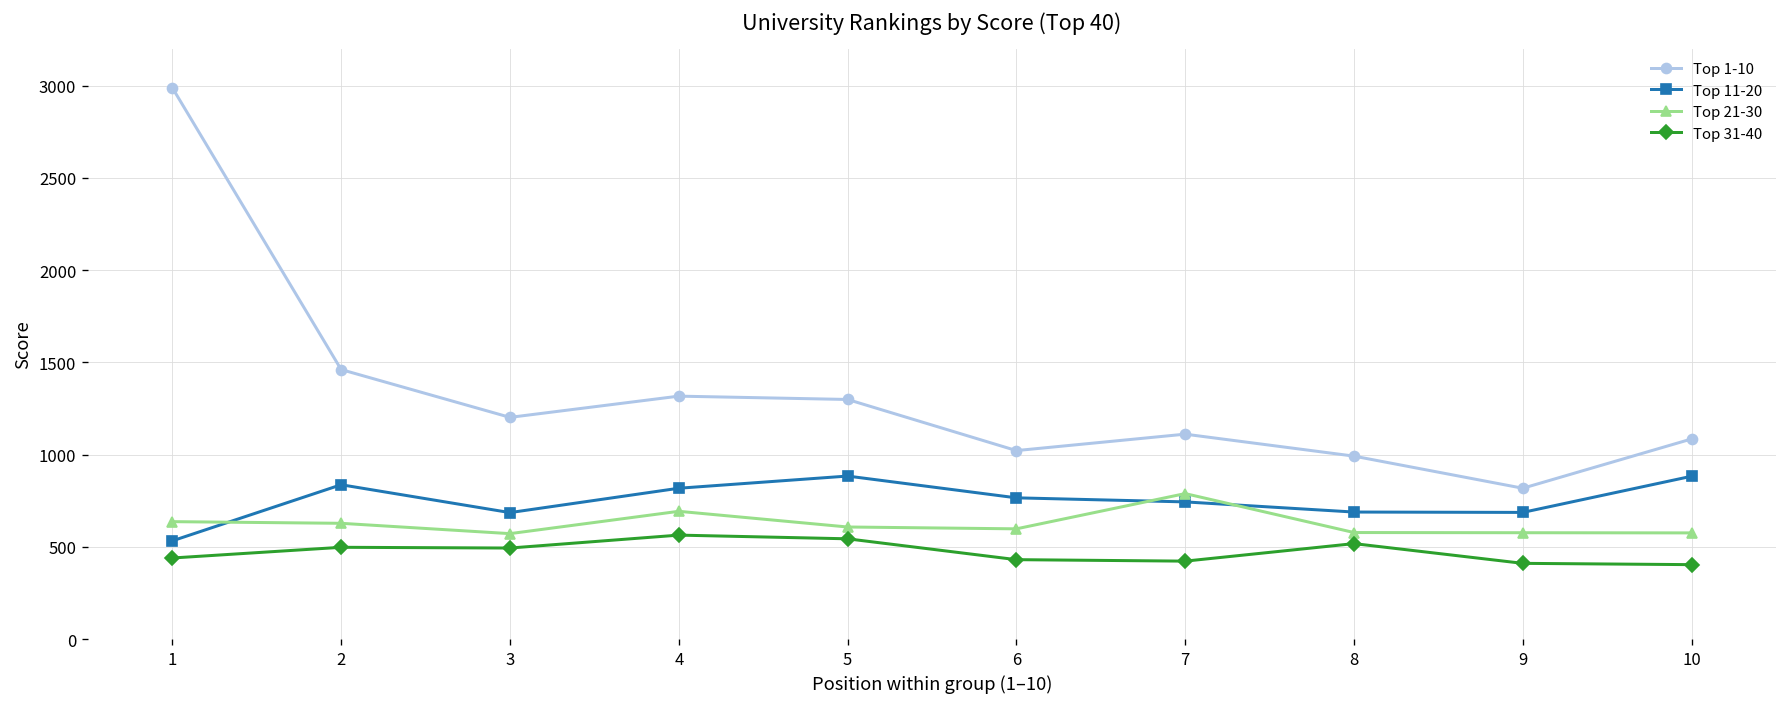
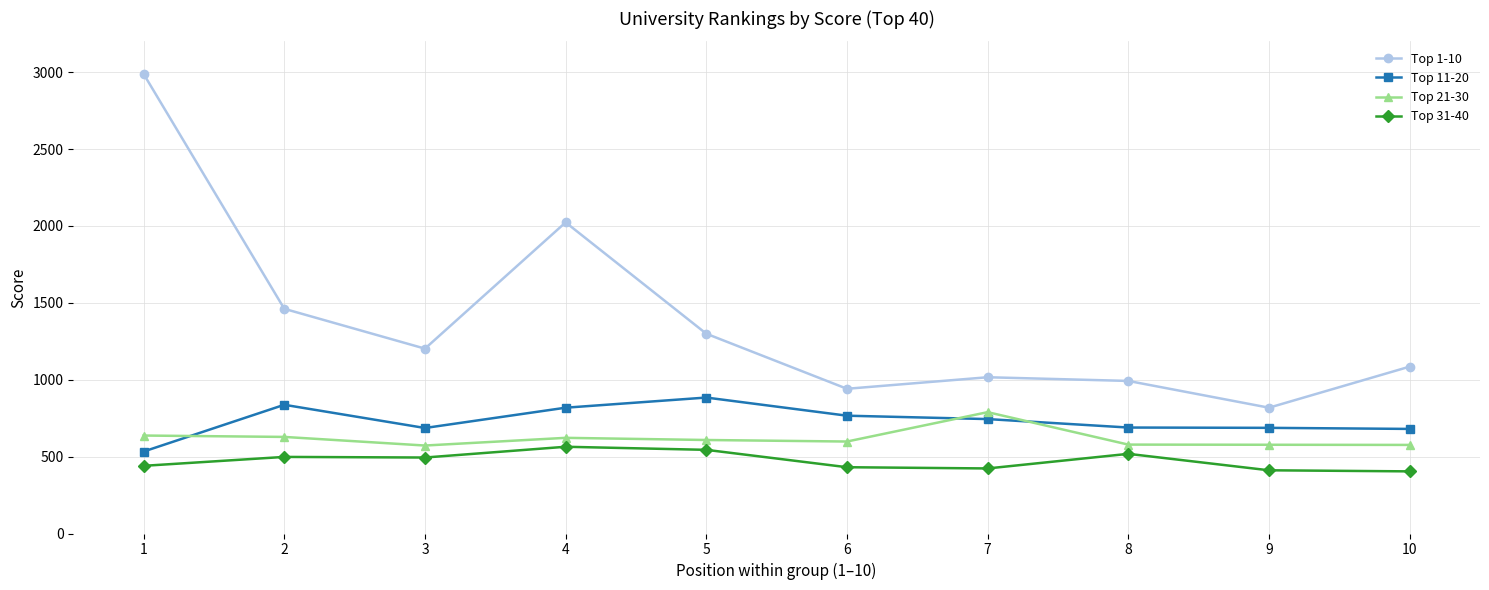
  {
    "Top 1-10": {
      "1": 2990,
      "2": 1460,
      "3": 1200,
-     "4": 1320,
+     "4": 2020,
      "5": 1300,
-     "6": 1020,
-     "7": 1110,
+     "6": 940,
+     "7": 1020,
      "8": 990,
      "9": 820,
      "10": 1090
    },
    "Top 11-20": {
      "1": 530,
      "2": 840,
      "3": 690,
      "4": 820,
      "5": 880,
      "6": 770,
      "7": 740,
      "8": 690,
      "9": 690,
-     "10": 880
+     "10": 680
    },
    "Top 21-30": {
      "1": 640,
      "2": 630,
      "3": 570,
-     "4": 690,
+     "4": 620,
      "5": 610,
      "6": 600,
      "7": 790,
      "8": 580,
      "9": 580,
      "10": 580
    },
    "Top 31-40": {
      "1": 440,
      "2": 500,
      "3": 490,
      "4": 560,
      "5": 540,
      "6": 430,
      "7": 420,
      "8": 520,
      "9": 410,
      "10": 400
    }
  }
